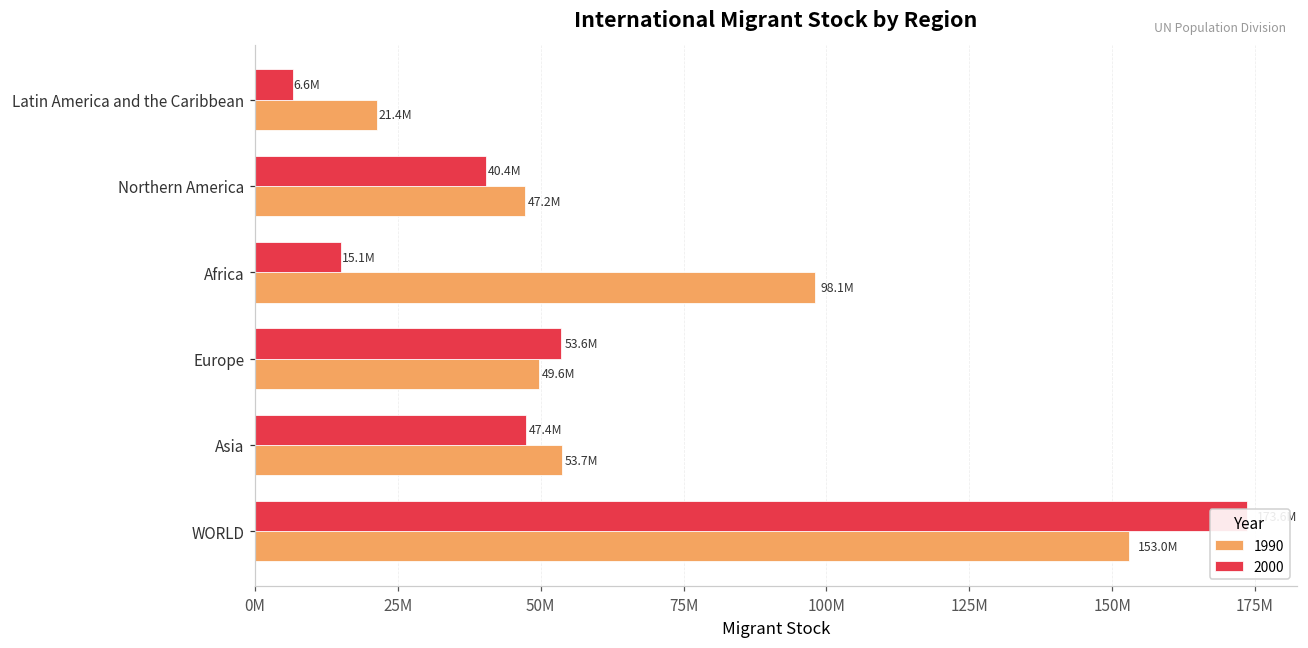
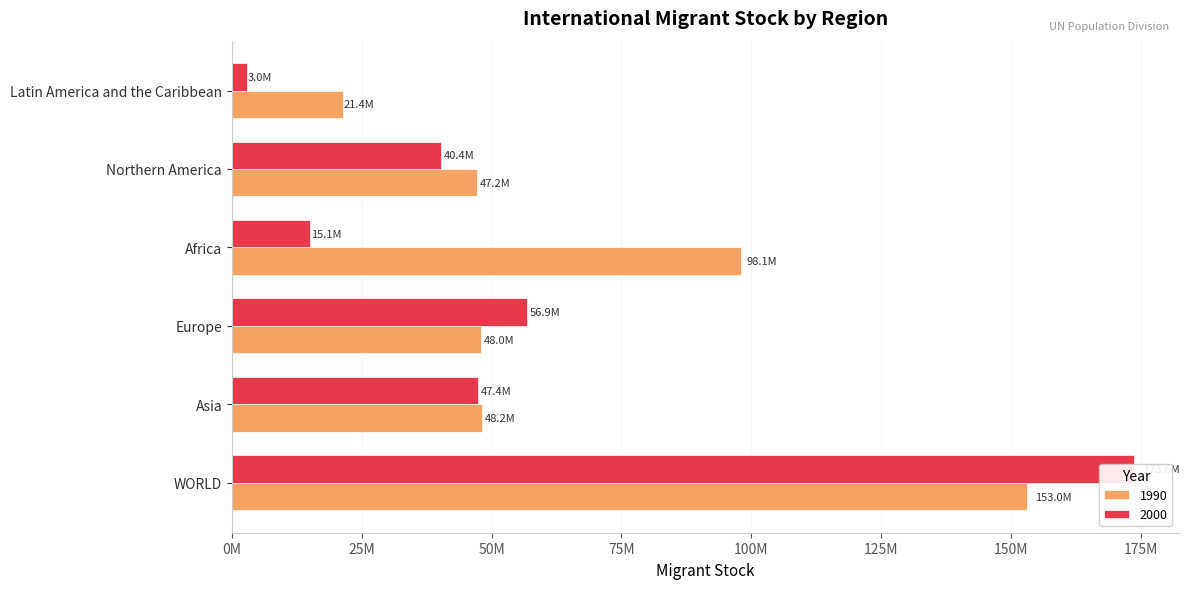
  {
    "1990": {
      "Latin America and the Caribbean": "21.4M",
      "Northern America": "47.2M",
      "Africa": "98.1M",
-     "Europe": "49.6M",
-     "Asia": "53.7M",
+     "Europe": "48.0M",
+     "Asia": "48.2M",
      "WORLD": "153.0M"
    },
    "2000": {
-     "Latin America and the Caribbean": "6.6M",
+     "Latin America and the Caribbean": "3.0M",
      "Northern America": "40.4M",
      "Africa": "15.1M",
-     "Europe": "53.6M",
+     "Europe": "56.9M",
      "Asia": "47.4M"
    }
  }
